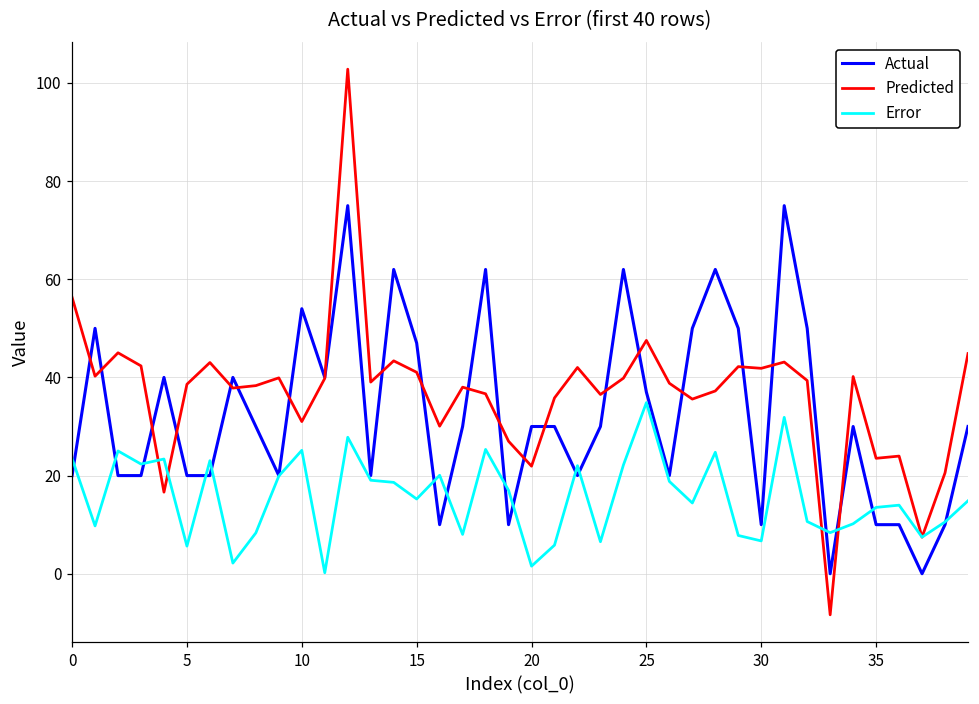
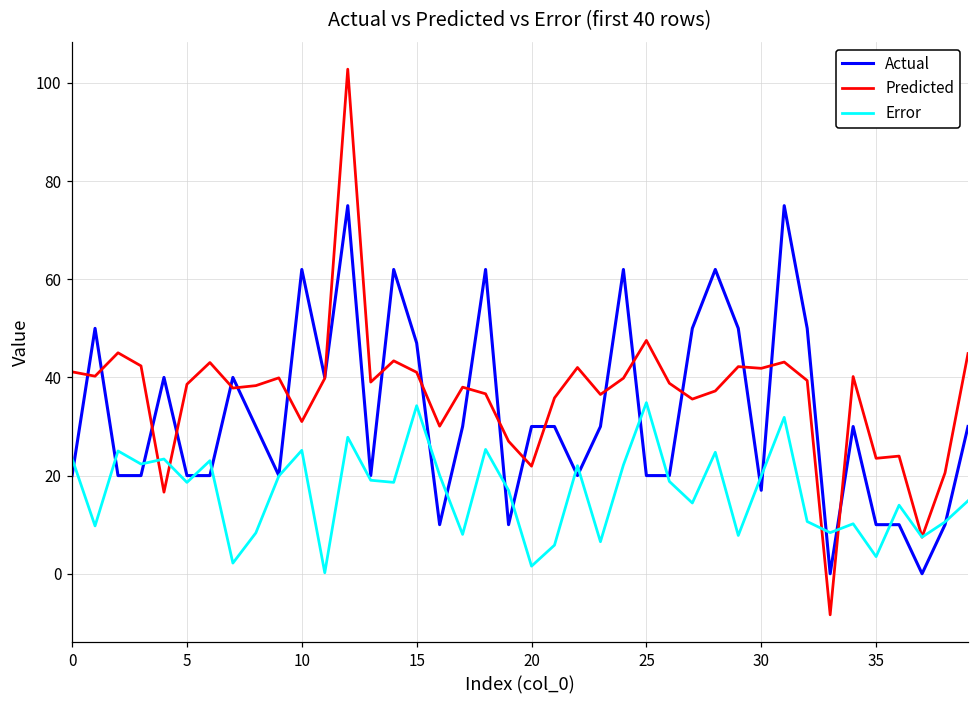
  {
    "Actual": {
      "0": 20,
      "5": 20,
-     "10": 54,
+     "10": 62,
      "15": 47,
      "20": 30,
-     "25": 37,
-     "30": 10,
+     "25": 20,
+     "30": 17,
      "35": 10
    },
    "Predicted": {
-     "0": 56,
+     "0": 41,
      "5": 39,
      "10": 31,
      "15": 41,
      "20": 22,
      "25": 48,
      "30": 42,
      "35": 24
    },
    "Error": {
      "0": 23,
-     "5": 6,
+     "5": 19,
      "10": 25,
-     "15": 15,
+     "15": 34,
      "20": 2,
      "25": 35,
-     "30": 7,
-     "35": 14
+     "30": 20,
+     "35": 3
    }
  }
